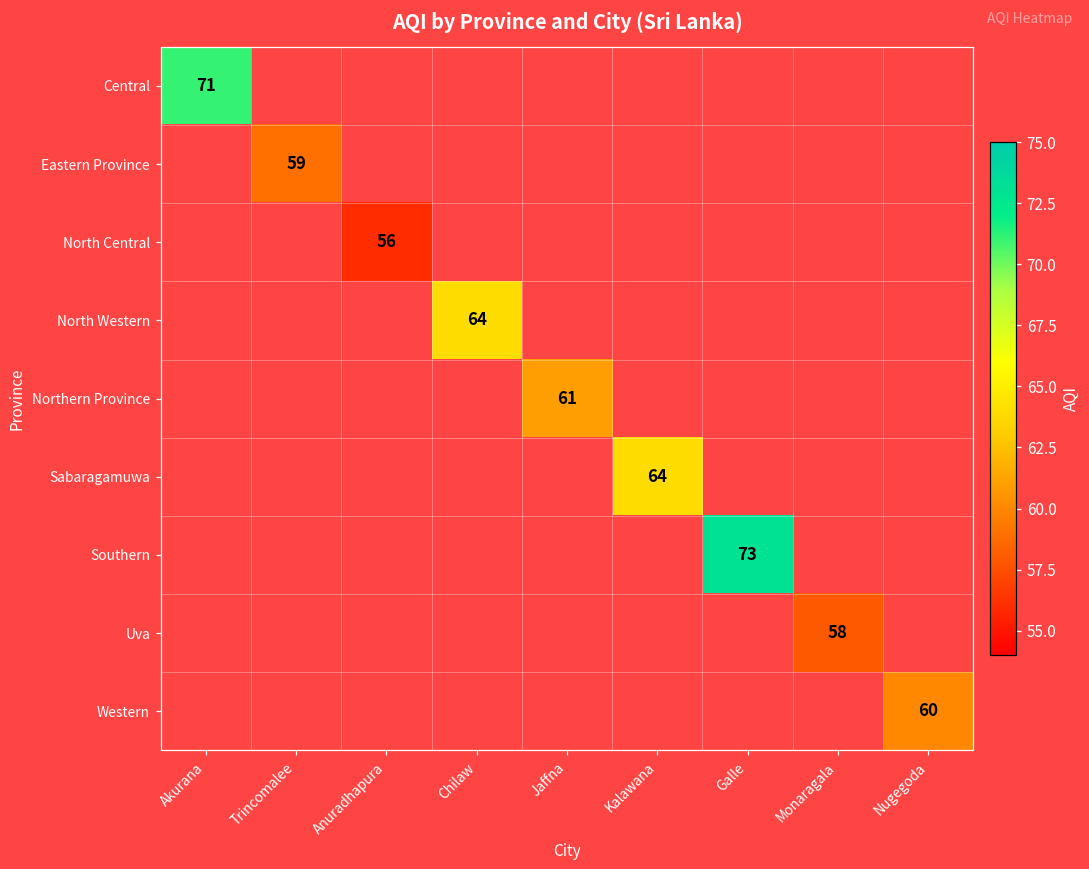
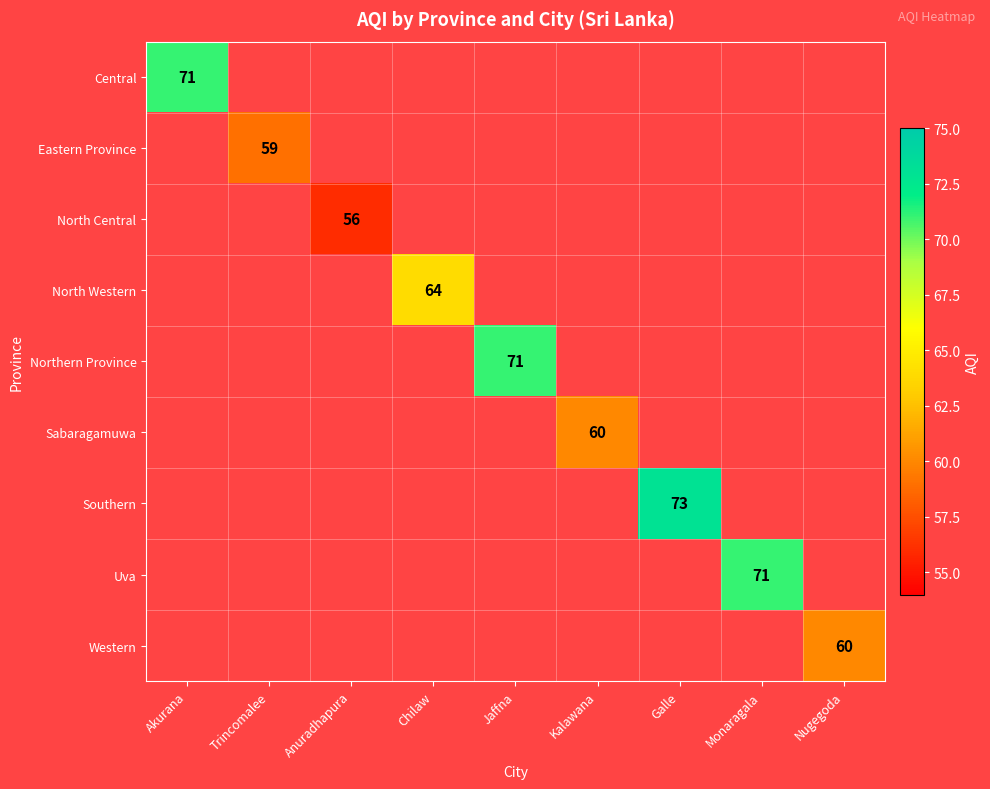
  {
    "Central": {
      "Akurana": 71
    },
    "Eastern Province": {
      "Trincomalee": 59
    },
    "North Central": {
      "Anuradhapura": 56
    },
    "North Western": {
      "Chilaw": 64
    },
    "Northern Province": {
-     "Jaffna": 61
+     "Jaffna": 71
    },
    "Sabaragamuwa": {
-     "Kalawana": 64
+     "Kalawana": 60
    },
    "Southern": {
      "Galle": 73
    },
    "Uva": {
-     "Monaragala": 58
+     "Monaragala": 71
    },
    "Western": {
      "Nugegoda": 60
    }
  }
